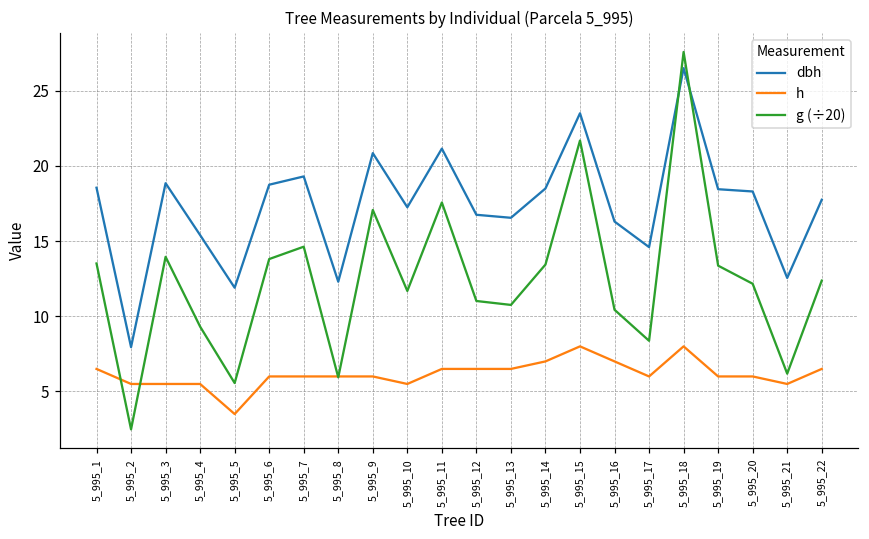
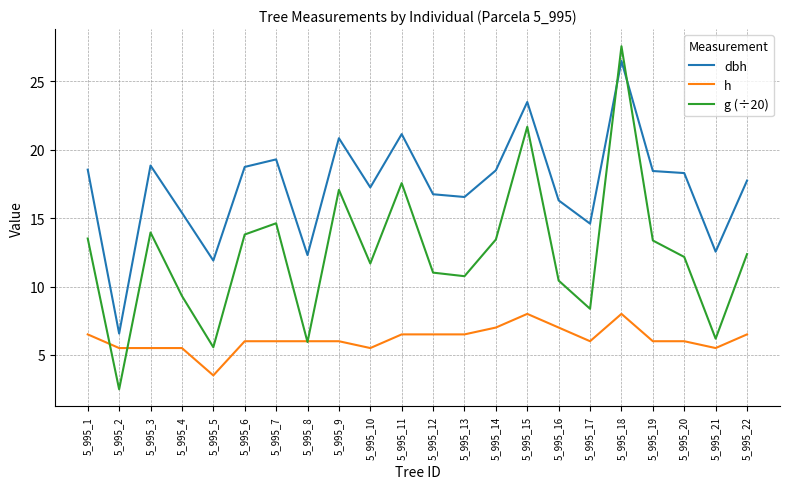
  {
    "dbh": {
      "5_995_1": 18.6,
-     "5_995_2": 8.0,
+     "5_995_2": 6.6,
      "5_995_3": 18.9,
      "5_995_4": 15.4,
      "5_995_5": 11.9,
      "5_995_6": 18.8,
      "5_995_7": 19.3,
      "5_995_8": 12.3,
      "5_995_9": 20.9,
      "5_995_10": 17.3,
      "5_995_11": 21.2,
      "5_995_12": 16.8,
      "5_995_13": 16.6,
      "5_995_14": 18.5,
      "5_995_15": 23.5,
      "5_995_16": 16.3,
      "5_995_17": 14.6,
      "5_995_18": 26.5,
      "5_995_19": 18.5,
      "5_995_20": 18.3,
      "5_995_21": 12.6,
      "5_995_22": 17.8
    },
    "h": {
      "5_995_1": 6.5,
      "5_995_2": 5.5,
      "5_995_3": 5.5,
      "5_995_4": 5.5,
      "5_995_5": 3.5,
      "5_995_6": 6.0,
      "5_995_7": 6.0,
      "5_995_9": 6.0,
      "5_995_10": 5.5,
      "5_995_11": 6.5,
      "5_995_12": 6.5,
      "5_995_13": 6.5,
      "5_995_14": 7.0,
      "5_995_15": 8.0,
      "5_995_16": 7.0,
      "5_995_17": 6.0,
      "5_995_18": 8.0,
      "5_995_19": 6.0,
      "5_995_20": 6.0,
      "5_995_21": 5.5,
      "5_995_22": 6.5
    },
    "g (÷20)": {
      "5_995_1": 13.5,
      "5_995_2": 2.5,
      "5_995_3": 14.0,
      "5_995_4": 9.3,
      "5_995_5": 5.6,
      "5_995_6": 13.8,
      "5_995_7": 14.6,
      "5_995_9": 17.1,
      "5_995_10": 11.7,
      "5_995_11": 17.6,
      "5_995_12": 11.0,
      "5_995_13": 10.8,
      "5_995_14": 13.4,
      "5_995_15": 21.7,
      "5_995_16": 10.4,
      "5_995_17": 8.4,
      "5_995_18": 27.6,
      "5_995_19": 13.4,
      "5_995_20": 12.2,
      "5_995_21": 6.2,
      "5_995_22": 12.4
    }
  }
